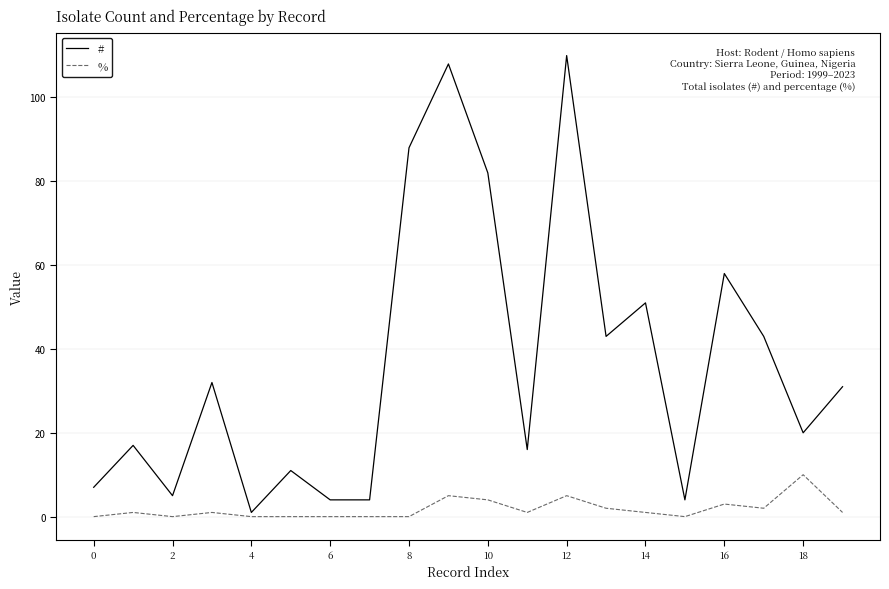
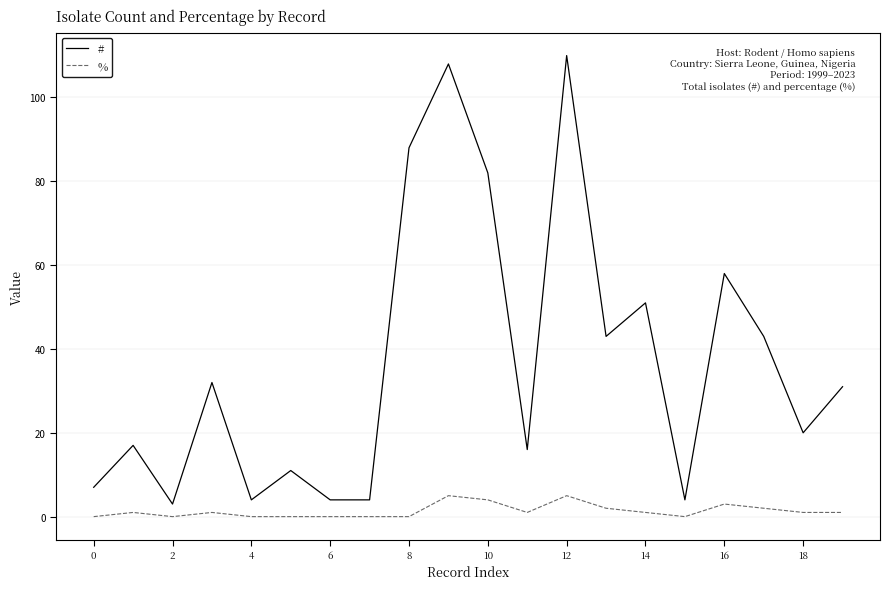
  {
    "#": {
      "0": 7,
-     "2": 5,
-     "4": 1,
+     "2": 3,
+     "4": 4,
      "6": 4,
      "8": 88,
      "10": 82,
      "12": 110,
      "14": 51,
      "16": 58,
      "18": 20
    },
    "%": {
      "0": 0,
      "2": 0,
      "4": 0,
      "6": 0,
      "8": 0,
      "10": 4,
      "12": 5,
      "14": 1,
      "16": 3,
-     "18": 10
+     "18": 1
    }
  }
